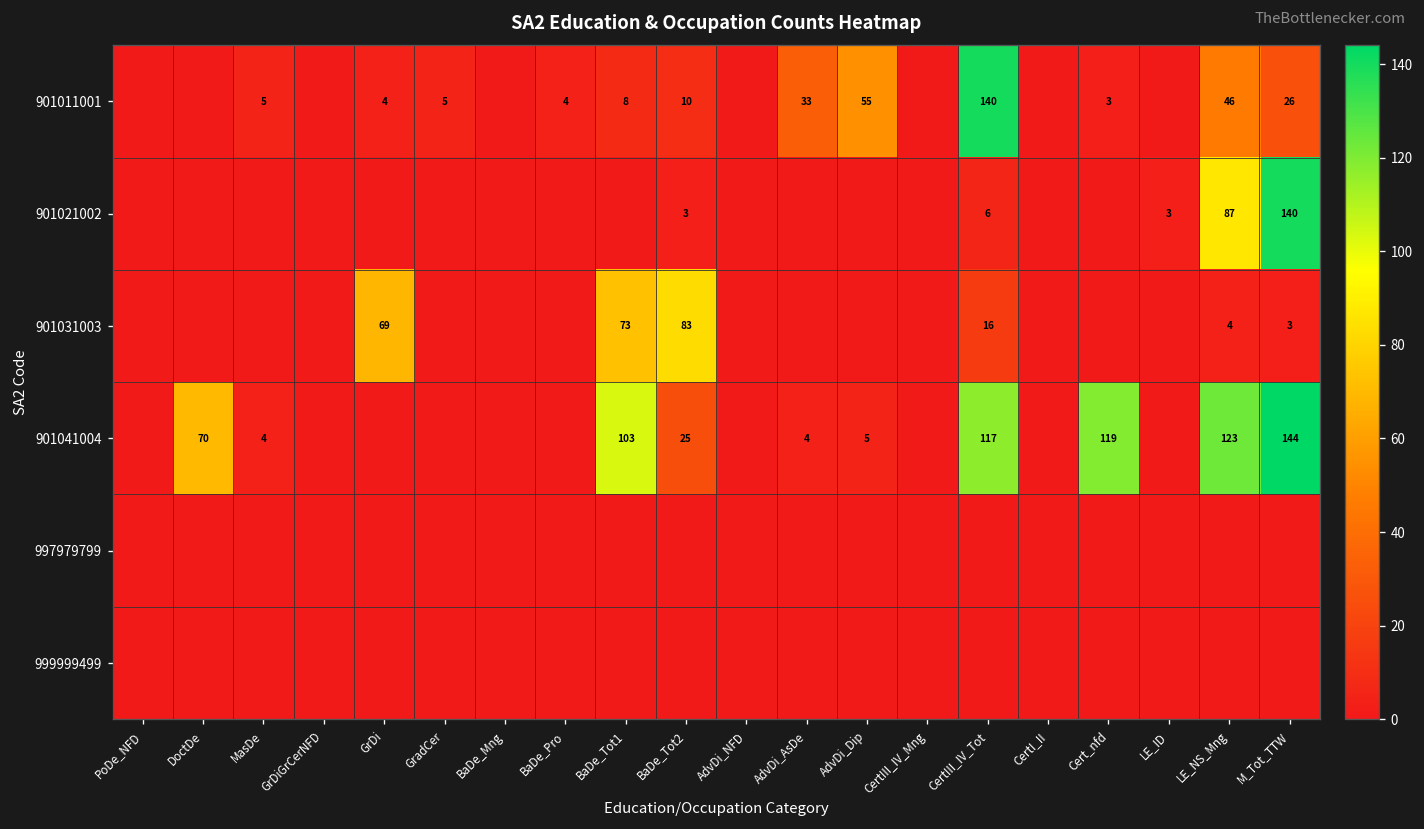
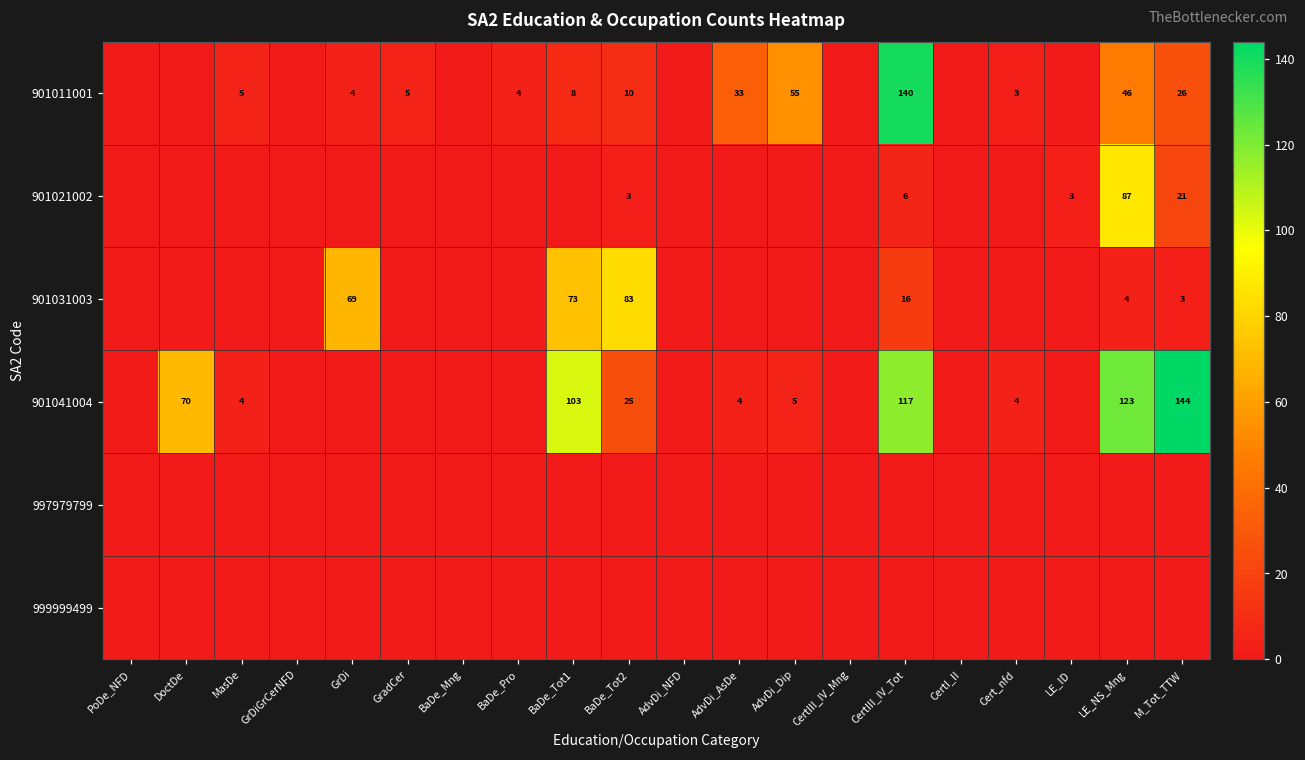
  {
    "901011001": {
      "MasDe": 5,
      "GrDi": 4,
      "GradCer": 5,
      "BaDe_Pro": 4,
      "BaDe_Tot1": 8,
      "BaDe_Tot2": 10,
      "AdvDi_AsDe": 33,
      "AdvDi_Dip": 55,
      "CertIII_IV_Tot": 140,
      "Cert_nfd": 3,
      "LE_NS_Mng": 46,
      "M_Tot_TTW": 26
    },
    "901021002": {
      "BaDe_Tot2": 3,
      "CertIII_IV_Tot": 6,
      "LE_ID": 3,
      "LE_NS_Mng": 87,
-     "M_Tot_TTW": 140
+     "M_Tot_TTW": 21
    },
    "901031003": {
      "GrDi": 69,
      "BaDe_Tot1": 73,
      "BaDe_Tot2": 83,
      "CertIII_IV_Tot": 16,
      "LE_NS_Mng": 4,
      "M_Tot_TTW": 3
    },
    "901041004": {
      "DoctDe": 70,
      "MasDe": 4,
      "BaDe_Tot1": 103,
      "BaDe_Tot2": 25,
      "AdvDi_AsDe": 4,
      "AdvDi_Dip": 5,
      "CertIII_IV_Tot": 117,
-     "Cert_nfd": 119,
+     "Cert_nfd": 4,
      "LE_NS_Mng": 123,
      "M_Tot_TTW": 144
    }
  }
